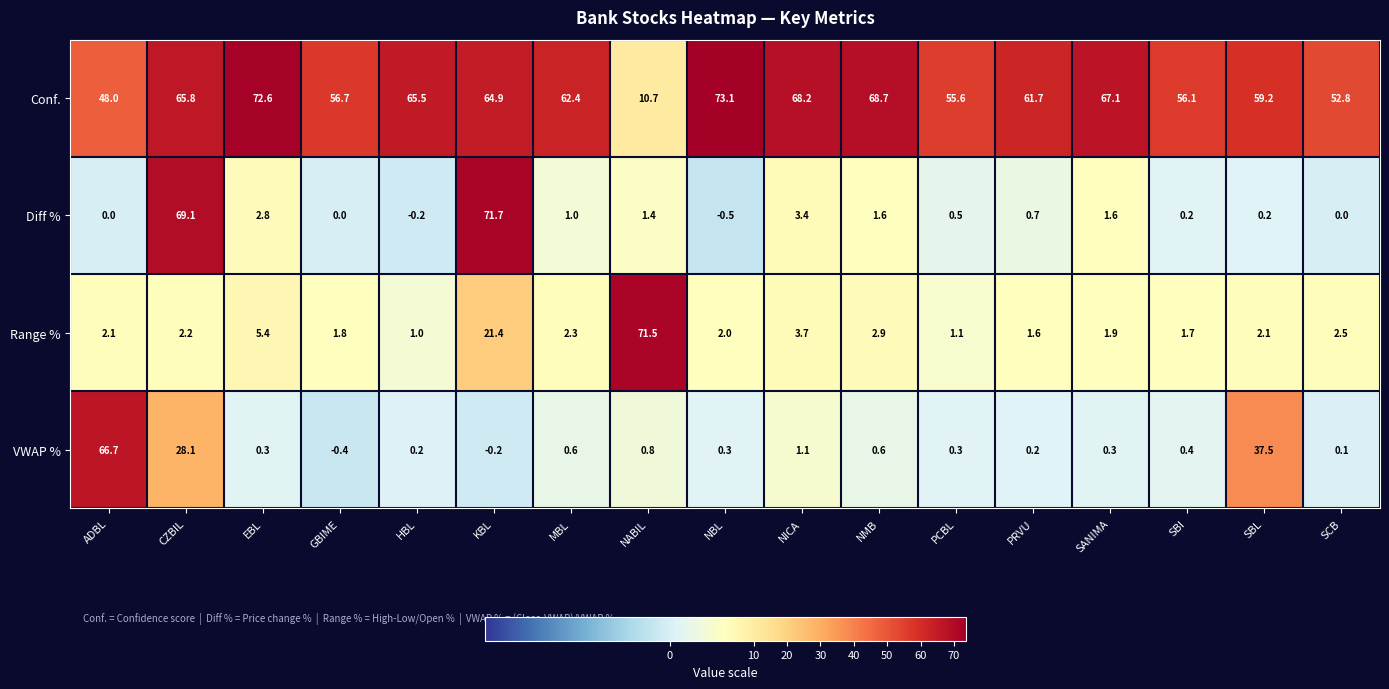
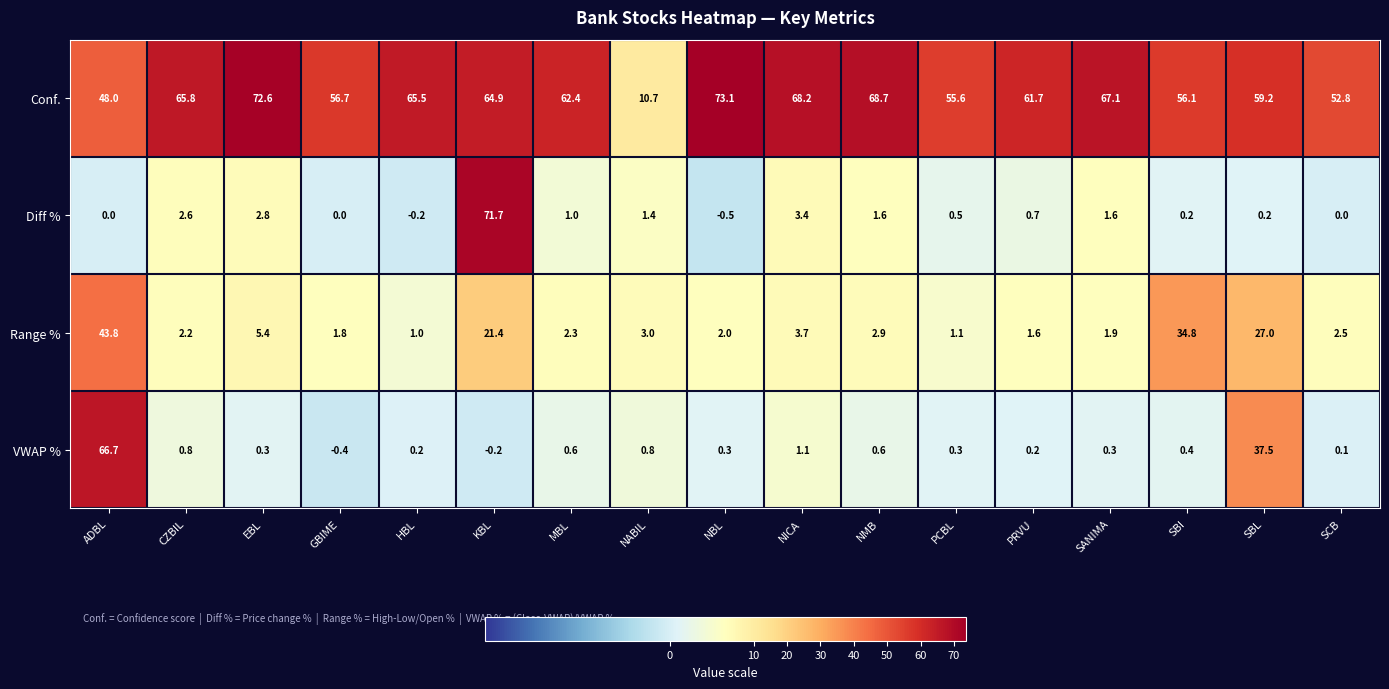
  {
    "Conf.": {
      "ADBL": 48.0,
      "CZBIL": 65.8,
      "EBL": 72.6,
      "GBIME": 56.7,
      "HBL": 65.5,
      "KBL": 64.9,
      "MBL": 62.4,
      "NABIL": 10.7,
      "NBL": 73.1,
      "NICA": 68.2,
      "NMB": 68.7,
      "PCBL": 55.6,
      "PRVU": 61.7,
      "SANIMA": 67.1,
      "SBI": 56.1,
      "SBL": 59.2,
      "SCB": 52.8
    },
    "Diff %": {
      "ADBL": 0.0,
-     "CZBIL": 69.1,
+     "CZBIL": 2.6,
      "EBL": 2.8,
      "GBIME": 0.0,
      "HBL": -0.2,
      "KBL": 71.7,
      "MBL": 1.0,
      "NABIL": 1.4,
      "NBL": -0.5,
      "NICA": 3.4,
      "NMB": 1.6,
      "PCBL": 0.5,
      "PRVU": 0.7,
      "SANIMA": 1.6,
      "SBI": 0.2,
      "SBL": 0.2,
      "SCB": 0.0
    },
    "Range %": {
-     "ADBL": 2.1,
+     "ADBL": 43.8,
      "CZBIL": 2.2,
      "EBL": 5.4,
      "GBIME": 1.8,
      "HBL": 1.0,
      "KBL": 21.4,
      "MBL": 2.3,
-     "NABIL": 71.5,
+     "NABIL": 3.0,
      "NBL": 2.0,
      "NICA": 3.7,
      "NMB": 2.9,
      "PCBL": 1.1,
      "PRVU": 1.6,
      "SANIMA": 1.9,
-     "SBI": 1.7,
-     "SBL": 2.1,
+     "SBI": 34.8,
+     "SBL": 27.0,
      "SCB": 2.5
    },
    "VWAP %": {
      "ADBL": 66.7,
-     "CZBIL": 28.1,
+     "CZBIL": 0.8,
      "EBL": 0.3,
      "GBIME": -0.4,
      "HBL": 0.2,
      "KBL": -0.2,
      "MBL": 0.6,
      "NABIL": 0.8,
      "NBL": 0.3,
      "NICA": 1.1,
      "NMB": 0.6,
      "PCBL": 0.3,
      "PRVU": 0.2,
      "SANIMA": 0.3,
      "SBI": 0.4,
      "SBL": 37.5,
      "SCB": 0.1
    }
  }
